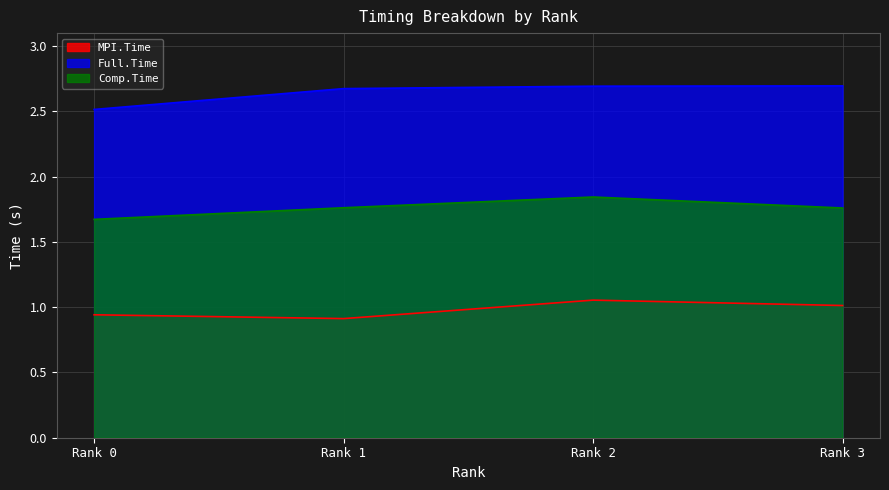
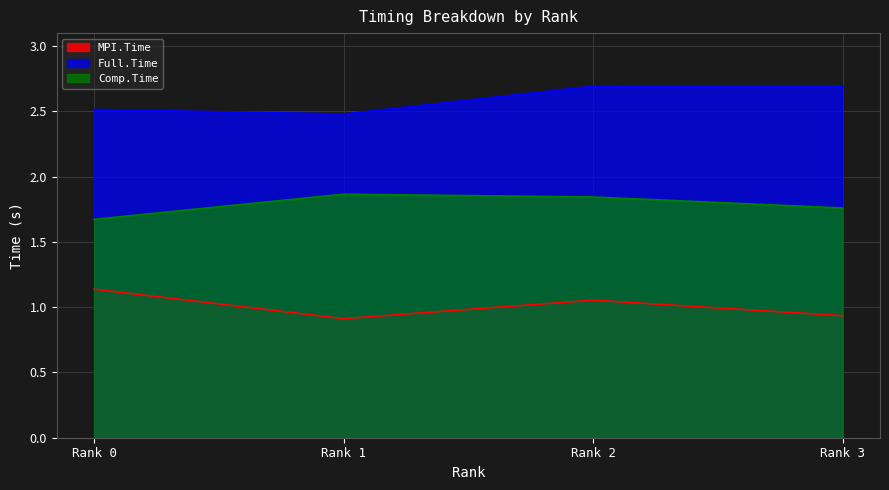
  {
    "MPI.Time": {
-     "Rank 0": 0.94,
+     "Rank 0": 1.14,
      "Rank 1": 0.91,
      "Rank 2": 1.05,
-     "Rank 3": 1.01
+     "Rank 3": 0.94
    },
    "Full.Time": {
      "Rank 0": 2.51,
-     "Rank 1": 2.67,
+     "Rank 1": 2.48,
      "Rank 2": 2.69,
      "Rank 3": 2.69
    },
    "Comp.Time": {
      "Rank 0": 1.67,
-     "Rank 1": 1.76,
+     "Rank 1": 1.87,
      "Rank 2": 1.84,
      "Rank 3": 1.76
    }
  }
